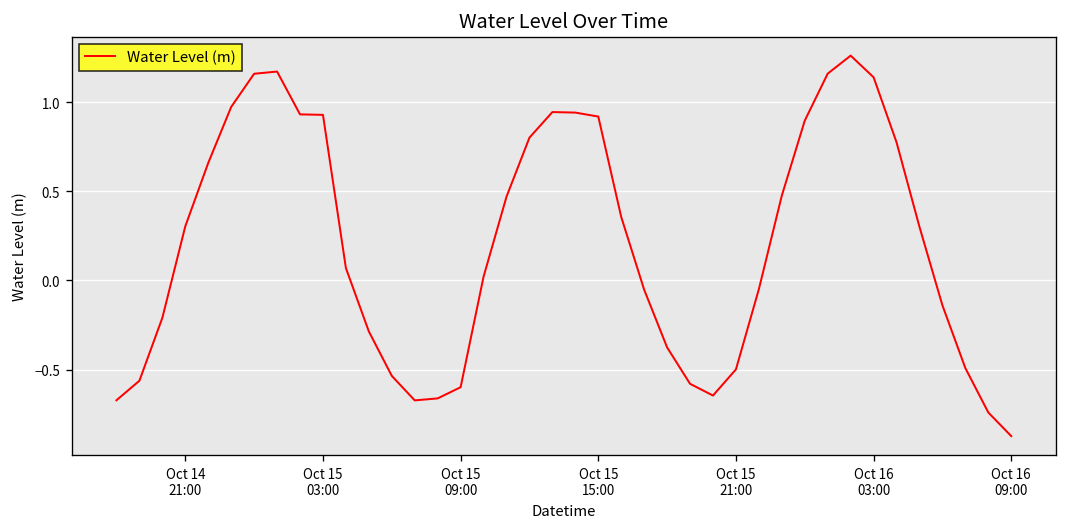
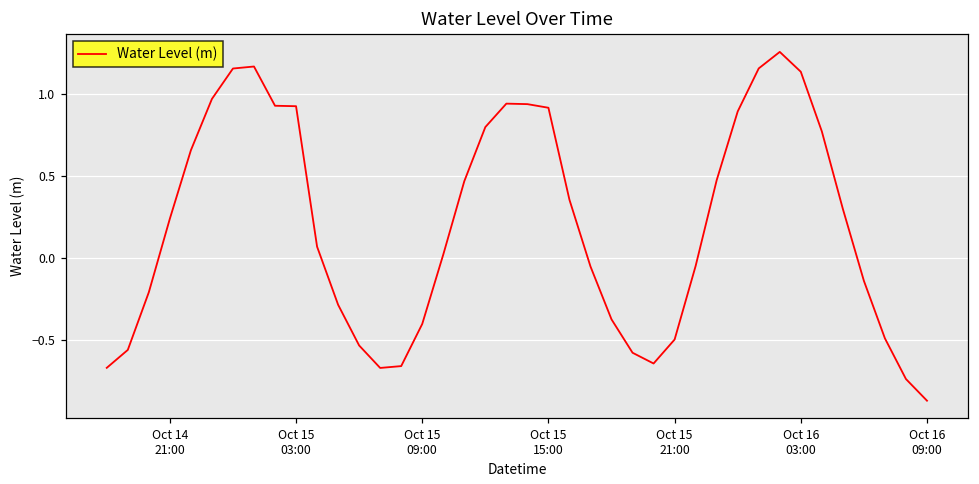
  {
-   "Oct 14 21:00": 0.30,
+   "Oct 14 21:00": 0.24,
    "Oct 15 03:00": 0.93,
-   "Oct 15 09:00": -0.60,
+   "Oct 15 09:00": -0.40,
    "Oct 15 15:00": 0.92,
    "Oct 15 21:00": -0.50,
    "Oct 16 03:00": 1.14,
    "Oct 16 09:00": -0.87
  }
